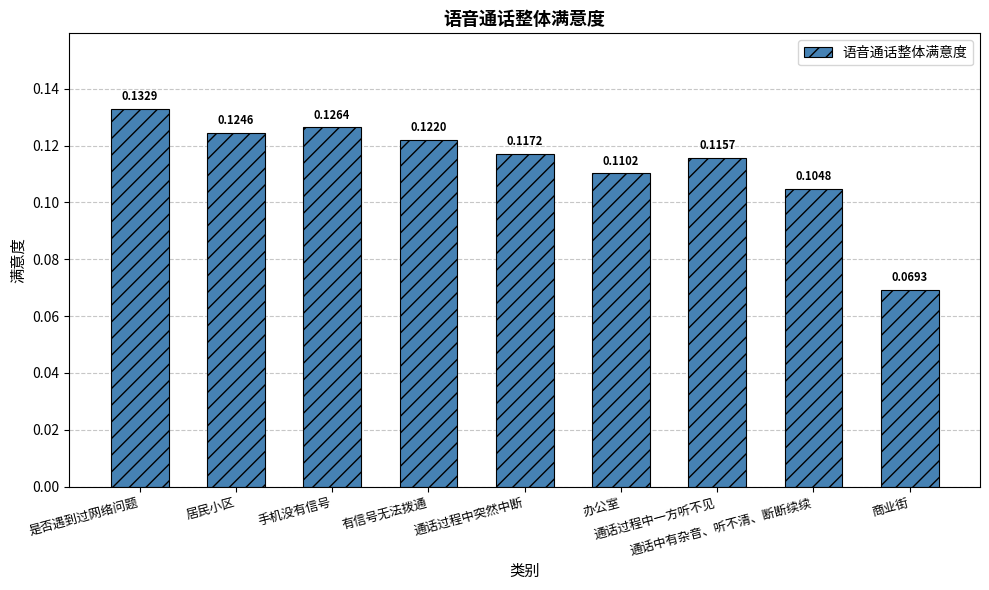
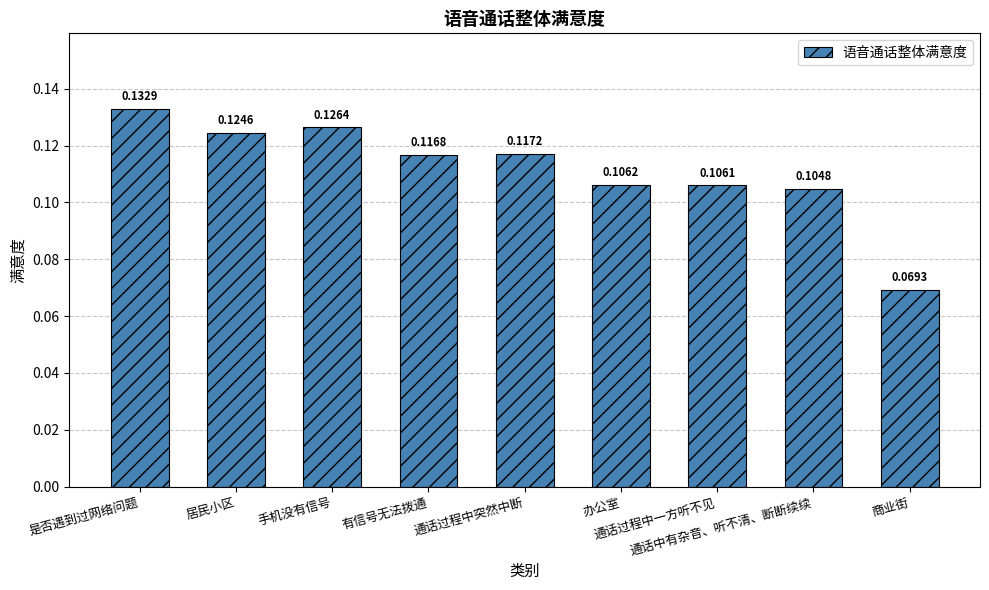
  {
    "是否遇到过网络问题": 0.1329,
    "居民小区": 0.1246,
    "手机没有信号": 0.1264,
-   "有信号无法拨通": 0.1220,
+   "有信号无法拨通": 0.1168,
    "通话过程中突然中断": 0.1172,
-   "办公室": 0.1102,
-   "通话过程中一方听不见": 0.1157,
+   "办公室": 0.1062,
+   "通话过程中一方听不见": 0.1061,
    "通话中有杂音、听不清、断断续续": 0.1048,
    "商业街": 0.0693
  }
